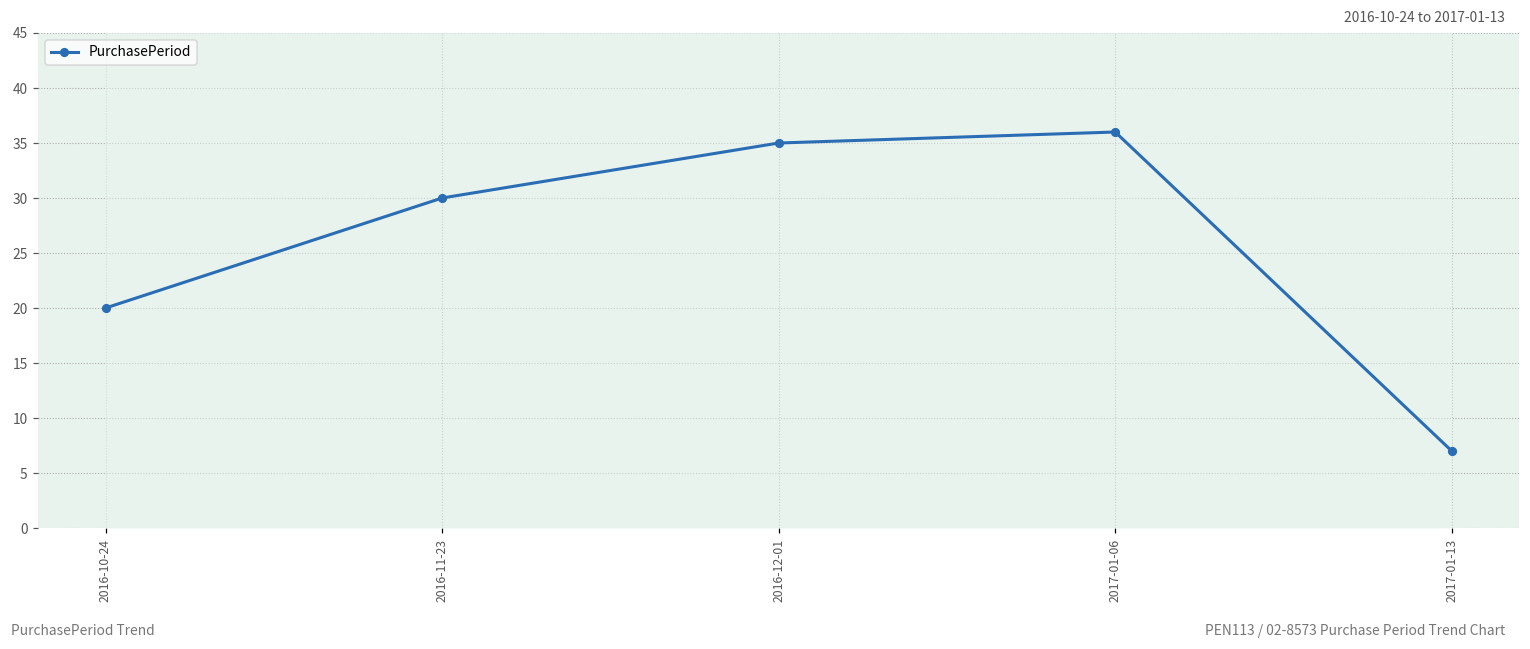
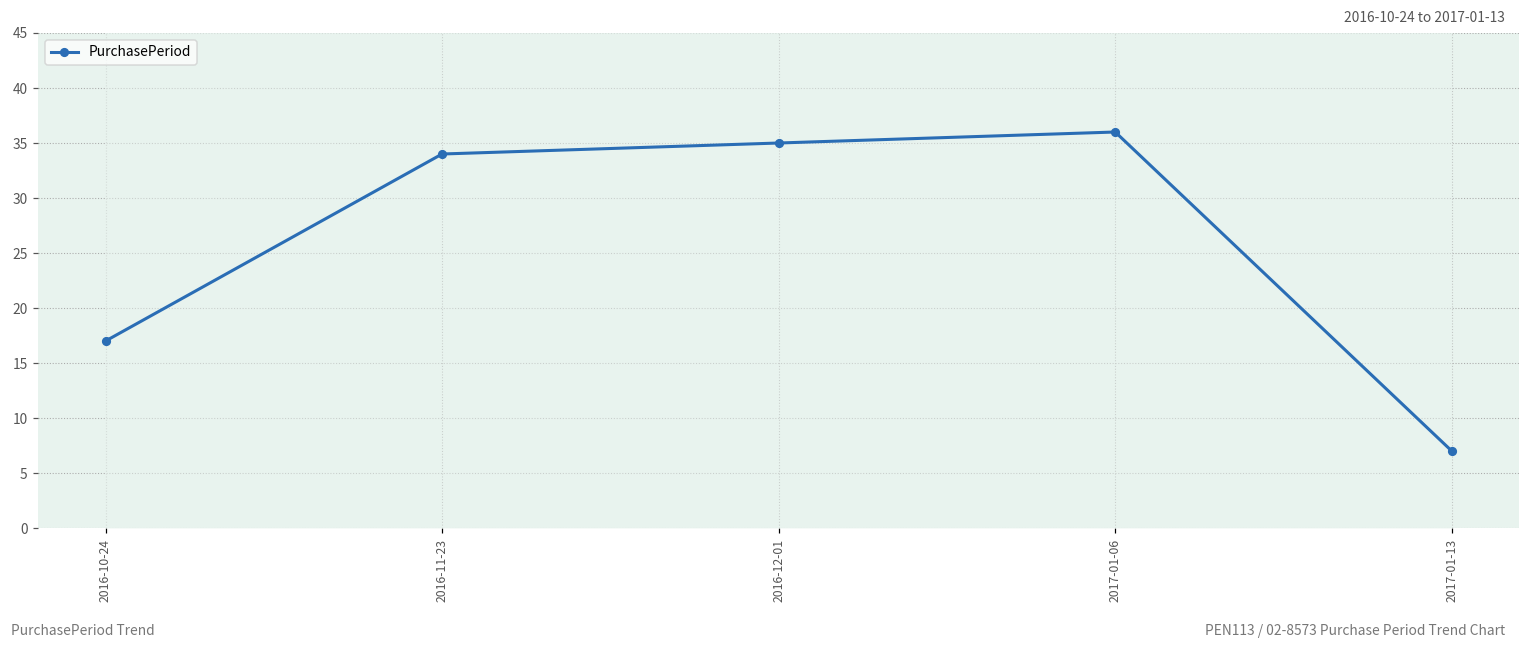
  {
-   "2016-10-24": 20,
-   "2016-11-23": 30,
+   "2016-10-24": 17,
+   "2016-11-23": 34,
    "2016-12-01": 35,
    "2017-01-06": 36,
    "2017-01-13": 7
  }
